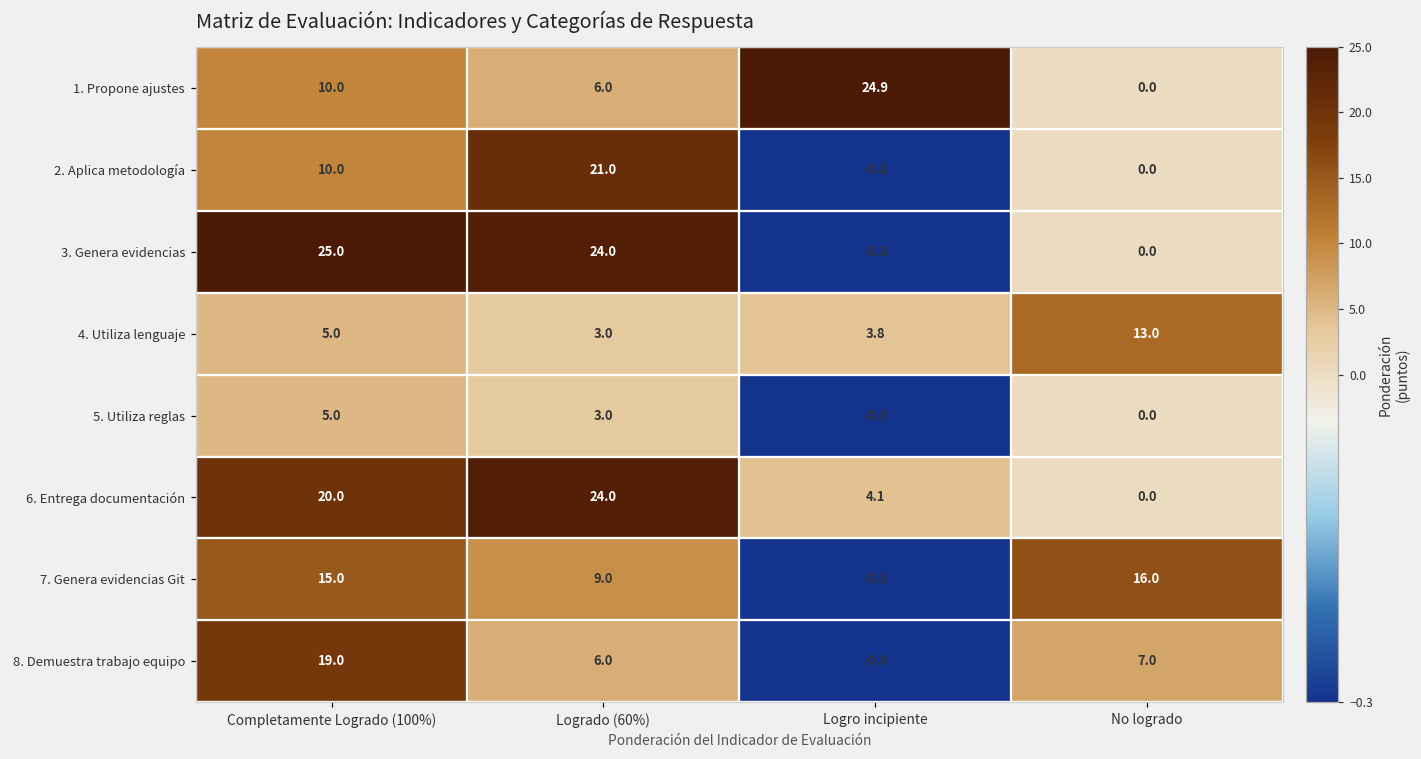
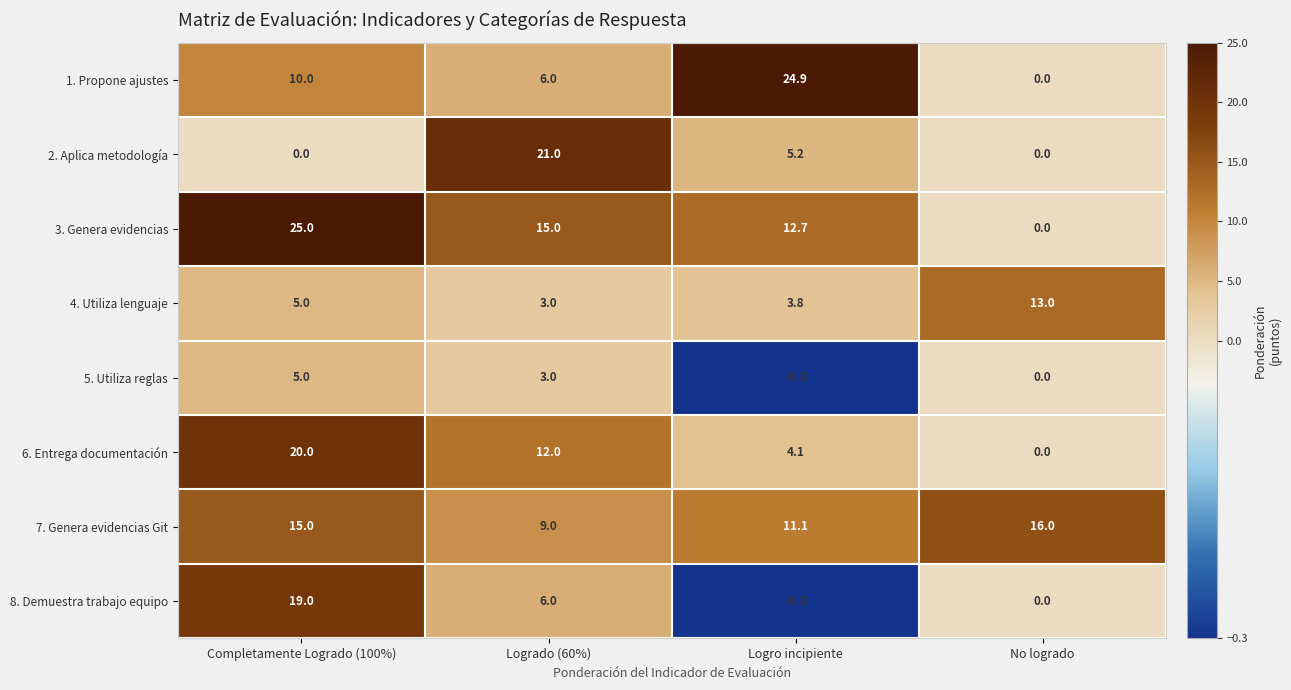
  {
    "1. Propone ajustes": {
      "Completamente Logrado (100%)": 10.0,
      "Logrado (60%)": 6.0,
      "Logro incipiente": 24.9,
      "No logrado": 0.0
    },
    "2. Aplica metodología": {
-     "Completamente Logrado (100%)": 10.0,
+     "Completamente Logrado (100%)": 0.0,
      "Logrado (60%)": 21.0,
-     "Logro incipiente": -0.3,
+     "Logro incipiente": 5.2,
      "No logrado": 0.0
    },
    "3. Genera evidencias": {
      "Completamente Logrado (100%)": 25.0,
-     "Logrado (60%)": 24.0,
-     "Logro incipiente": -0.3,
+     "Logrado (60%)": 15.0,
+     "Logro incipiente": 12.7,
      "No logrado": 0.0
    },
    "4. Utiliza lenguaje": {
      "Completamente Logrado (100%)": 5.0,
      "Logrado (60%)": 3.0,
      "Logro incipiente": 3.8,
      "No logrado": 13.0
    },
    "5. Utiliza reglas": {
      "Completamente Logrado (100%)": 5.0,
      "Logrado (60%)": 3.0,
      "Logro incipiente": -0.3,
      "No logrado": 0.0
    },
    "6. Entrega documentación": {
      "Completamente Logrado (100%)": 20.0,
-     "Logrado (60%)": 24.0,
+     "Logrado (60%)": 12.0,
      "Logro incipiente": 4.1,
      "No logrado": 0.0
    },
    "7. Genera evidencias Git": {
      "Completamente Logrado (100%)": 15.0,
      "Logrado (60%)": 9.0,
-     "Logro incipiente": -0.3,
+     "Logro incipiente": 11.1,
      "No logrado": 16.0
    },
    "8. Demuestra trabajo equipo": {
      "Completamente Logrado (100%)": 19.0,
      "Logrado (60%)": 6.0,
      "Logro incipiente": -0.3,
-     "No logrado": 7.0
+     "No logrado": 0.0
    }
  }
